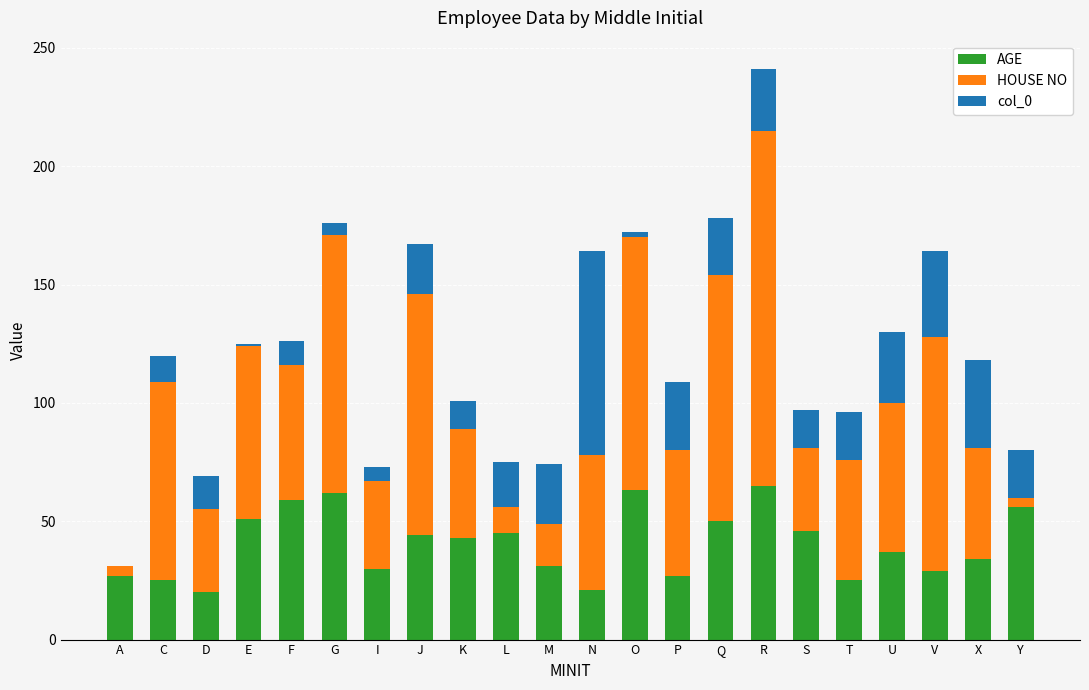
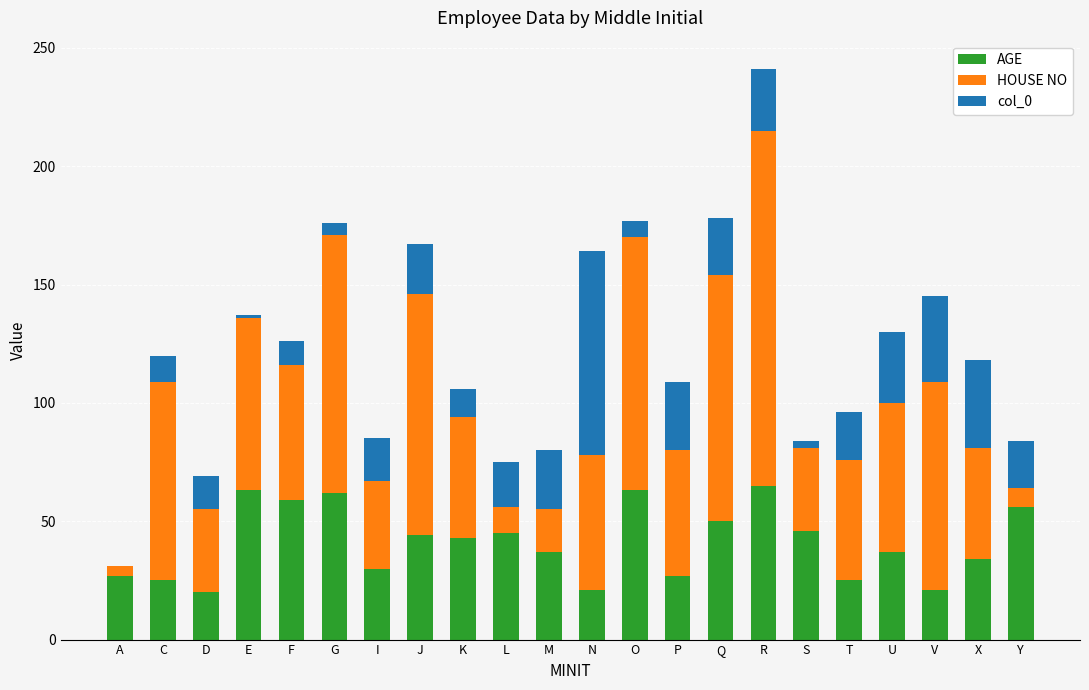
  {
    "AGE": {
      "A": 27,
      "C": 25,
      "D": 20,
-     "E": 51,
+     "E": 63,
      "F": 59,
      "G": 62,
      "I": 30,
      "J": 44,
      "K": 43,
      "L": 45,
-     "M": 31,
+     "M": 37,
      "N": 21,
      "O": 63,
      "P": 27,
      "Q": 50,
      "R": 65,
      "S": 46,
      "T": 25,
      "U": 37,
-     "V": 29,
+     "V": 21,
      "X": 34,
      "Y": 56
    },
    "HOUSE NO": {
      "A": 4,
      "C": 84,
      "D": 35,
      "E": 73,
      "F": 57,
      "G": 109,
      "I": 37,
      "J": 102,
-     "K": 46,
+     "K": 51,
      "L": 11,
      "M": 18,
      "N": 57,
      "O": 107,
      "P": 53,
      "Q": 104,
      "R": 150,
      "S": 35,
      "T": 51,
      "U": 63,
-     "V": 99,
+     "V": 88,
      "X": 47,
-     "Y": 4
+     "Y": 8
    },
    "col_0": {
      "A": 0,
      "C": 11,
      "D": 14,
      "F": 10,
      "G": 5,
-     "I": 6,
+     "I": 18,
      "J": 21,
      "K": 12,
      "L": 19,
      "M": 25,
      "N": 86,
-     "O": 2,
+     "O": 7,
      "P": 29,
      "Q": 24,
      "R": 26,
-     "S": 16,
+     "S": 3,
      "T": 20,
      "U": 30,
      "V": 36,
      "X": 37,
      "Y": 20
    }
  }
